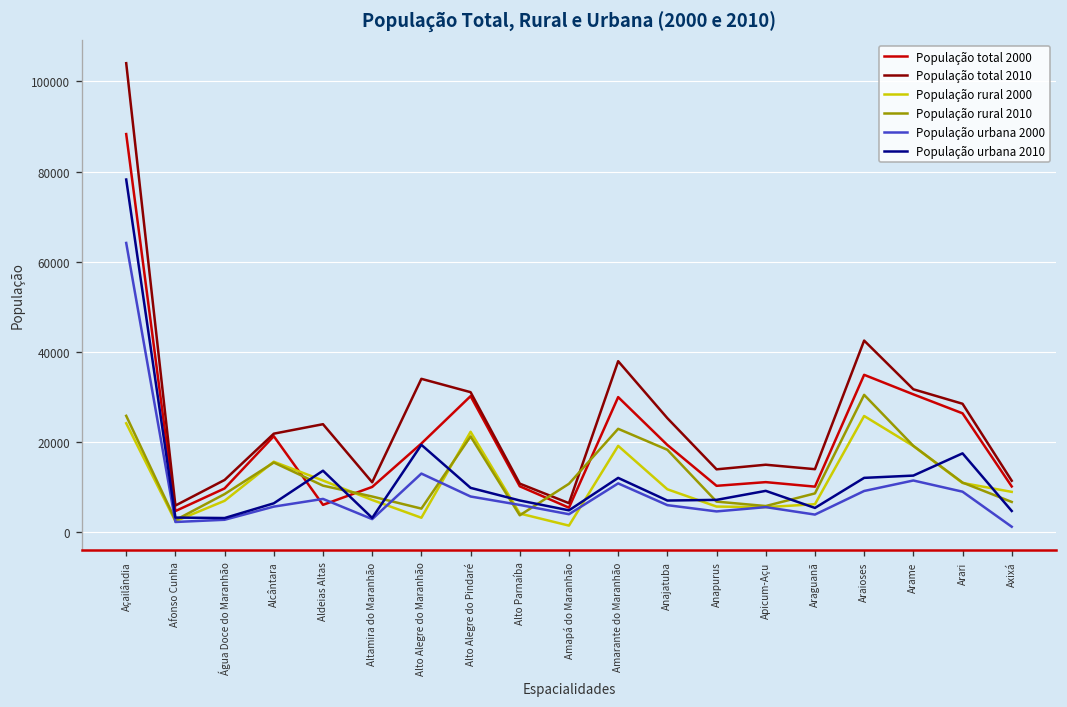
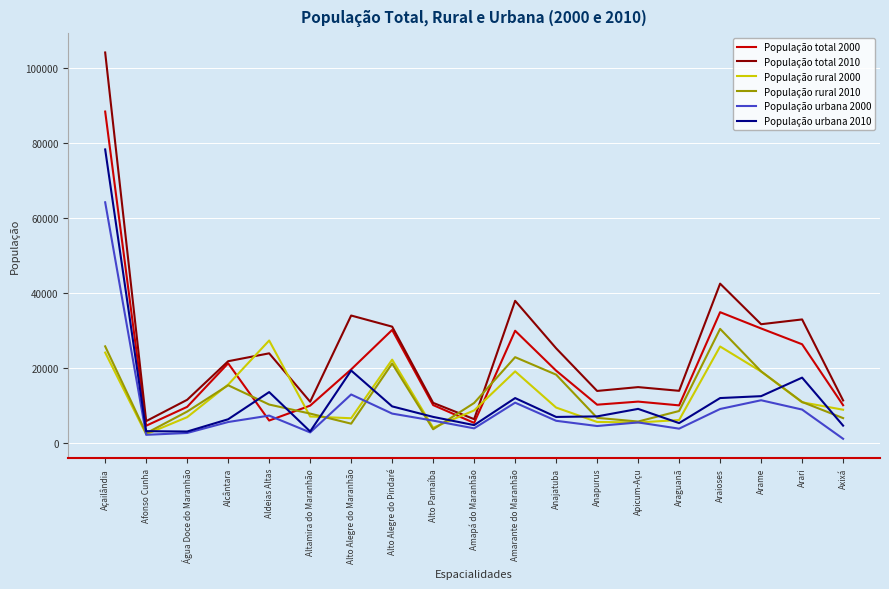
  {
    "População total 2000": {
      "Açailândia": 88000,
      "Afonso Cunha": 5000,
      "Água Doce do Maranhão": 10000,
      "Aldeias Altas": 6000,
      "Altamira do Maranhão": 10000,
      "Alto Alegre do Pindaré": 30000,
      "Amarante do Maranhão": 30000,
      "Anajatuba": 19000,
      "Anapurus": 10000,
      "Apicum-Açu": 11000,
      "Araguanã": 10000,
      "Araioses": 35000,
      "Arame": 31000,
      "Arari": 26000,
      "Axixá": 10000
    },
    "População total 2010": {
      "Açailândia": 104000,
      "Afonso Cunha": 6000,
      "Água Doce do Maranhão": 12000,
      "Aldeias Altas": 24000,
      "Altamira do Maranhão": 11000,
      "Alto Alegre do Maranhão": 34000,
      "Alto Alegre do Pindaré": 31000,
      "Amapá do Maranhão": 6000,
      "Amarante do Maranhão": 38000,
      "Anajatuba": 25000,
      "Anapurus": 14000,
      "Apicum-Açu": 15000,
      "Araguanã": 14000,
      "Araioses": 43000,
      "Arame": 32000,
-     "Arari": 28000,
+     "Arari": 33000,
      "Axixá": 11000
    },
    "População rural 2000": {
      "Açailândia": 24000,
      "Água Doce do Maranhão": 7000,
-     "Aldeias Altas": 11000,
+     "Aldeias Altas": 27000,
      "Altamira do Maranhão": 7000,
-     "Alto Alegre do Maranhão": 3000,
+     "Alto Alegre do Maranhão": 7000,
      "Alto Alegre do Pindaré": 22000,
-     "Amapá do Maranhão": 1000,
+     "Amapá do Maranhão": 9000,
      "Amarante do Maranhão": 19000,
      "Anajatuba": 10000,
      "Anapurus": 6000,
      "Araguanã": 6000,
      "Araioses": 26000,
      "Axixá": 9000
    },
    "População rural 2010": {
      "Açailândia": 26000,
      "Água Doce do Maranhão": 8000,
      "Aldeias Altas": 10000,
      "Altamira do Maranhão": 8000,
      "Alto Alegre do Maranhão": 5000,
      "Alto Alegre do Pindaré": 21000,
      "Amapá do Maranhão": 11000,
      "Amarante do Maranhão": 23000,
      "Anajatuba": 18000,
      "Araguanã": 9000,
      "Araioses": 30000,
      "Axixá": 7000
    },
    "População urbana 2000": {
      "Açailândia": 64000,
      "Alcântara": 6000,
      "Aldeias Altas": 7000,
      "Alto Alegre do Maranhão": 13000,
      "Alto Alegre do Pindaré": 8000,
      "Alto Parnaíba": 6000,
      "Amapá do Maranhão": 4000,
      "Amarante do Maranhão": 11000,
      "Anajatuba": 6000,
      "Anapurus": 5000,
      "Araguanã": 4000,
      "Araioses": 9000,
      "Arame": 11000,
      "Arari": 9000,
      "Axixá": 1000
    },
    "População urbana 2010": {
      "Açailândia": 78000,
      "Alcântara": 6000,
      "Aldeias Altas": 14000,
      "Alto Alegre do Pindaré": 10000,
      "Alto Parnaíba": 7000,
      "Amarante do Maranhão": 12000,
      "Anajatuba": 7000,
      "Apicum-Açu": 9000,
      "Araguanã": 5000,
      "Araioses": 12000,
      "Arame": 13000,
      "Arari": 17000,
      "Axixá": 5000
    }
  }
